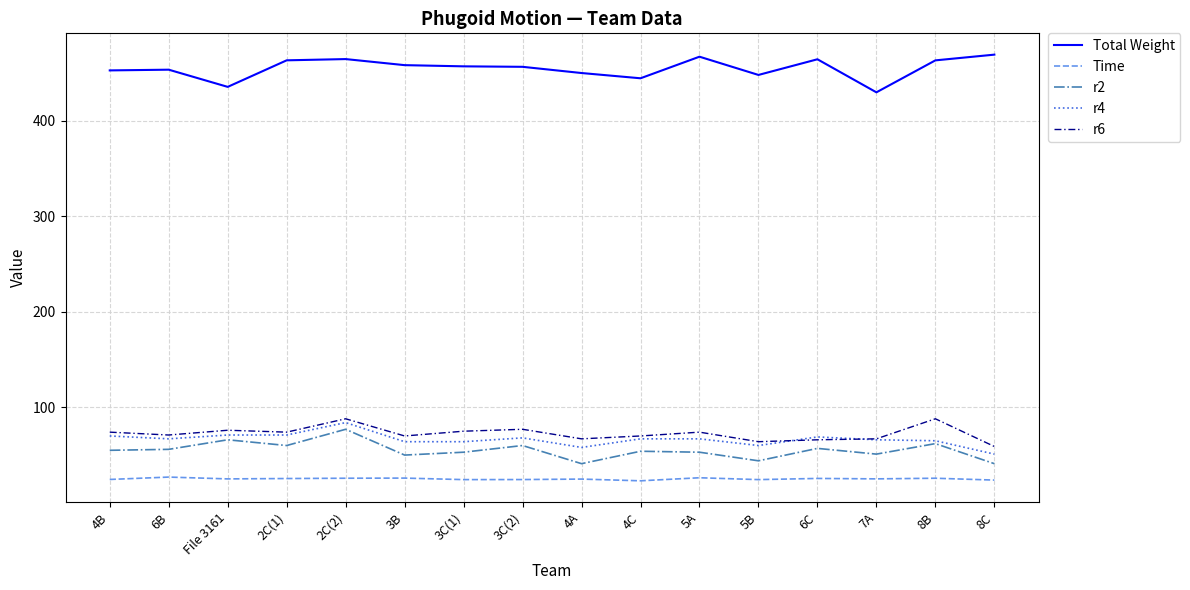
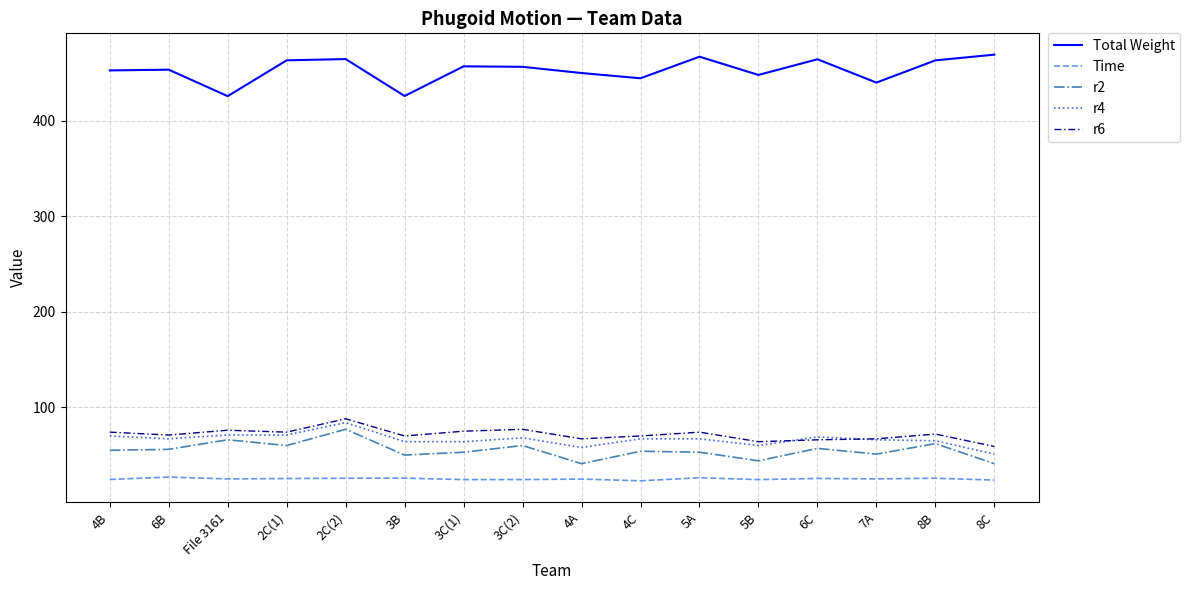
  {
    "Total Weight": {
      "4B": 450,
      "6B": 450,
-     "File 3161": 440,
+     "File 3161": 430,
      "2C(1)": 460,
      "2C(2)": 460,
-     "3B": 460,
+     "3B": 430,
      "3C(1)": 460,
      "3C(2)": 460,
      "4A": 450,
      "4C": 440,
      "5A": 470,
      "5B": 450,
      "6C": 460,
-     "7A": 430,
+     "7A": 440,
      "8B": 460,
      "8C": 470
    },
    "r6": {
      "4B": 70,
      "6B": 70,
      "File 3161": 80,
      "2C(1)": 70,
      "2C(2)": 90,
      "3B": 70,
      "3C(1)": 80,
      "3C(2)": 80,
      "4A": 70,
      "4C": 70,
      "5A": 70,
      "5B": 60,
      "6C": 70,
-     "8B": 90,
+     "8B": 70,
      "8C": 60
    }
  }
